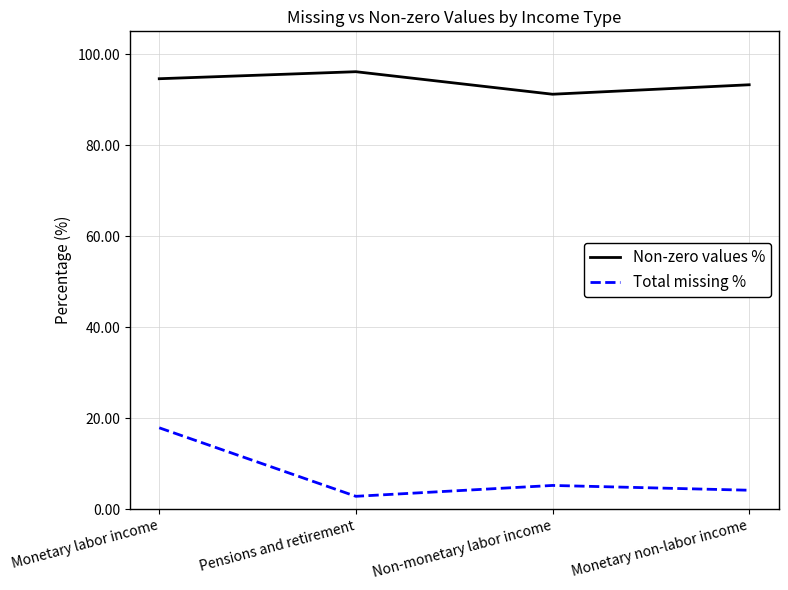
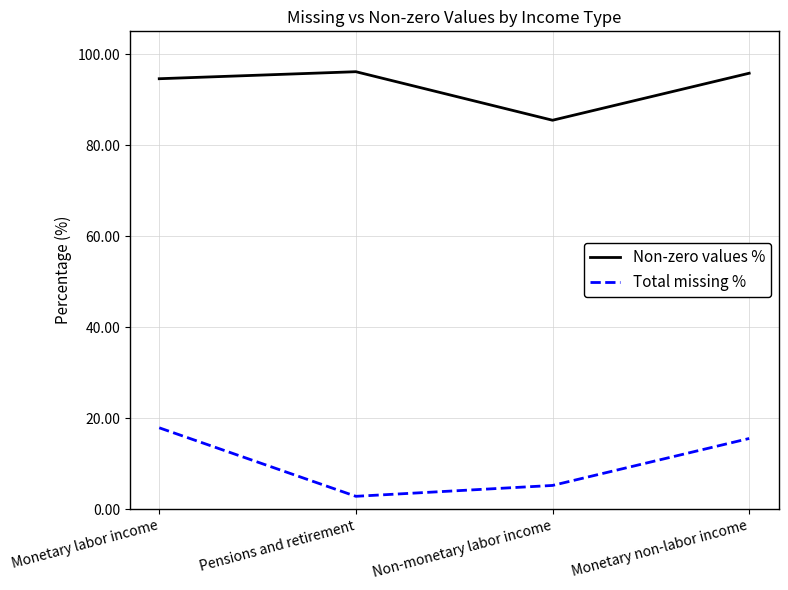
  {
    "Non-zero values %": {
      "Monetary labor income": 95,
      "Pensions and retirement": 96,
-     "Non-monetary labor income": 91,
-     "Monetary non-labor income": 93
+     "Non-monetary labor income": 85,
+     "Monetary non-labor income": 96
    },
    "Total missing %": {
      "Monetary labor income": 18,
      "Pensions and retirement": 3,
      "Non-monetary labor income": 5,
-     "Monetary non-labor income": 4
+     "Monetary non-labor income": 16
    }
  }
